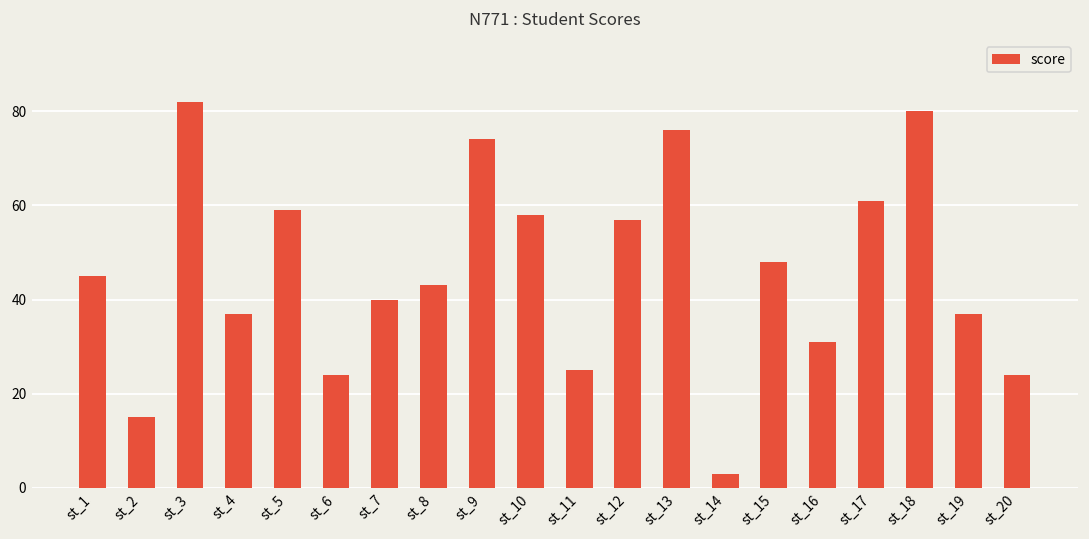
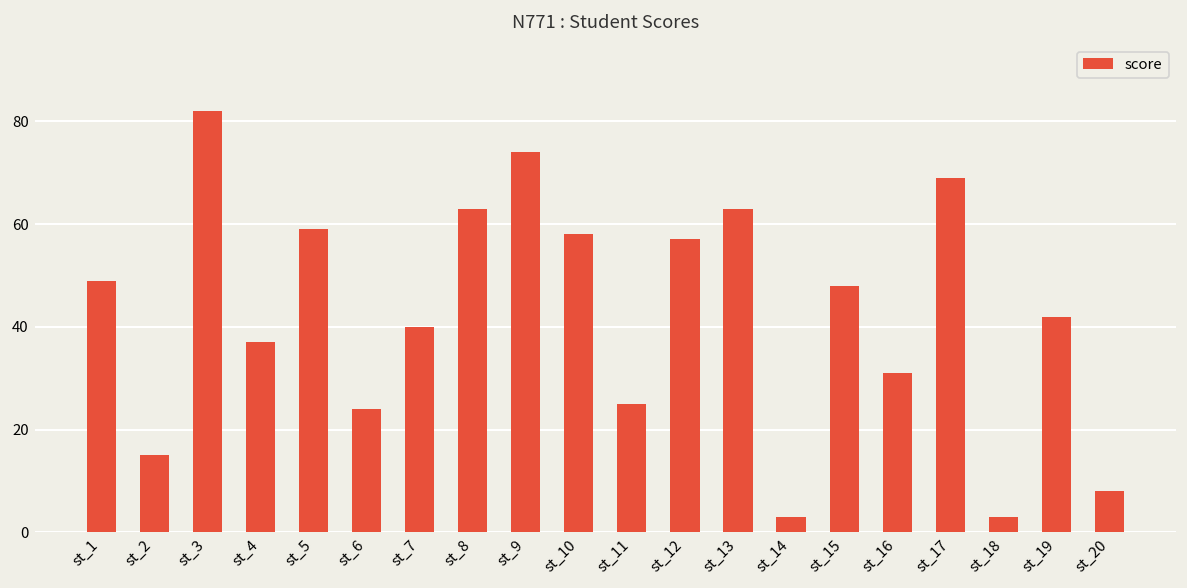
  {
-   "st_1": 45,
+   "st_1": 49,
    "st_2": 15,
    "st_3": 82,
    "st_4": 37,
    "st_5": 59,
    "st_6": 24,
    "st_7": 40,
-   "st_8": 43,
+   "st_8": 63,
    "st_9": 74,
    "st_10": 58,
    "st_11": 25,
    "st_12": 57,
-   "st_13": 76,
+   "st_13": 63,
    "st_14": 3,
    "st_15": 48,
    "st_16": 31,
-   "st_17": 61,
-   "st_18": 80,
-   "st_19": 37,
-   "st_20": 24
+   "st_17": 69,
+   "st_18": 3,
+   "st_19": 42,
+   "st_20": 8
  }
